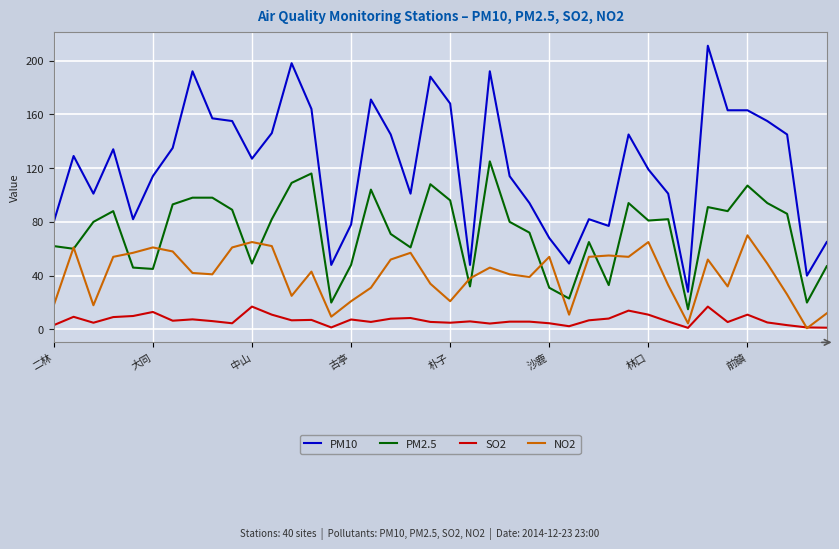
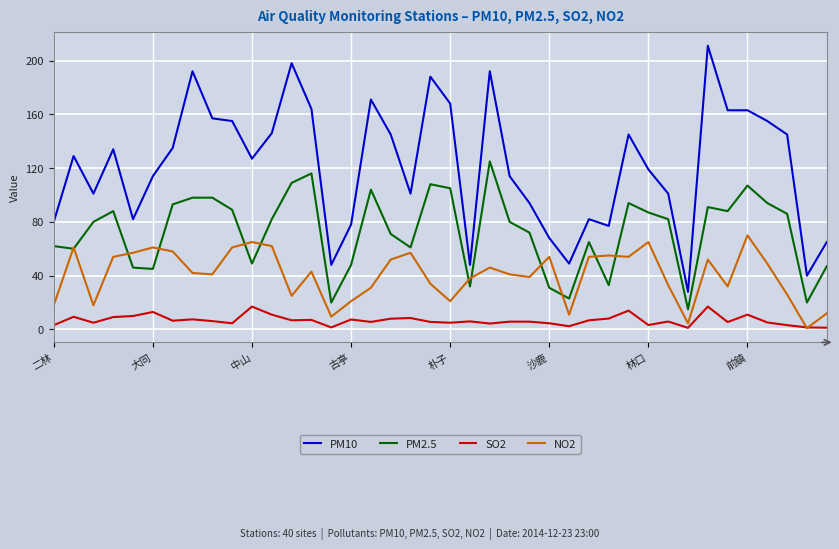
  {
    "PM10": {
      "二林": 80,
      "大同": 114,
      "中山": 127,
      "古亭": 78,
      "朴子": 168,
      "沙鹿": 68,
      "林口": 119,
      "前鎮": 163
    },
    "PM2.5": {
      "二林": 62,
      "大同": 45,
      "中山": 49,
      "古亭": 48,
-     "朴子": 96,
+     "朴子": 105,
      "沙鹿": 31,
-     "林口": 81,
+     "林口": 87,
      "前鎮": 107
    },
    "SO2": {
      "二林": 3,
      "大同": 13,
      "中山": 17,
      "古亭": 7,
      "朴子": 5,
      "沙鹿": 5,
-     "林口": 11,
+     "林口": 3,
      "前鎮": 11
    },
    "NO2": {
      "二林": 18,
      "大同": 61,
      "中山": 65,
      "古亭": 21,
      "朴子": 21,
      "沙鹿": 54,
      "林口": 65,
      "前鎮": 70
    }
  }
